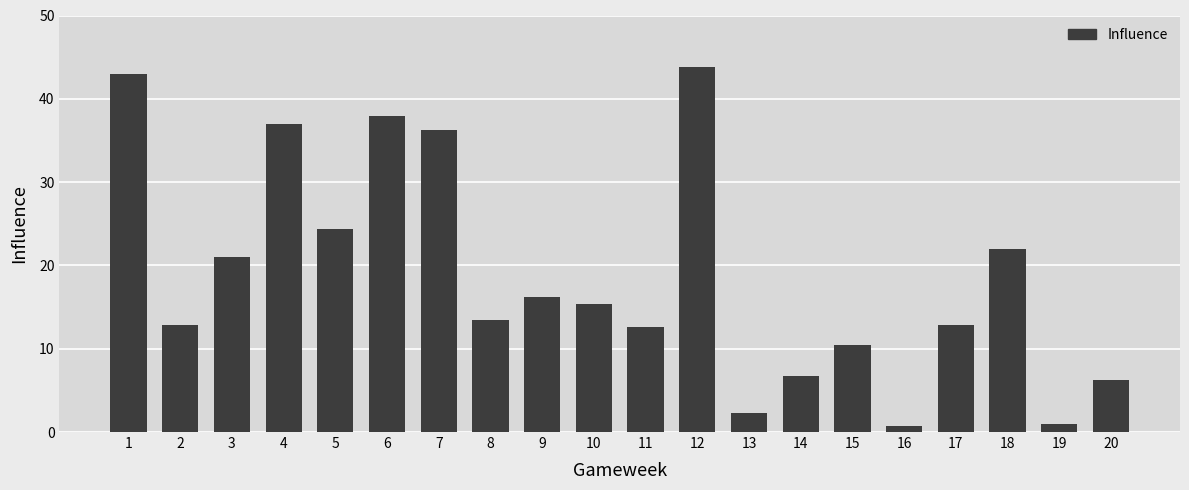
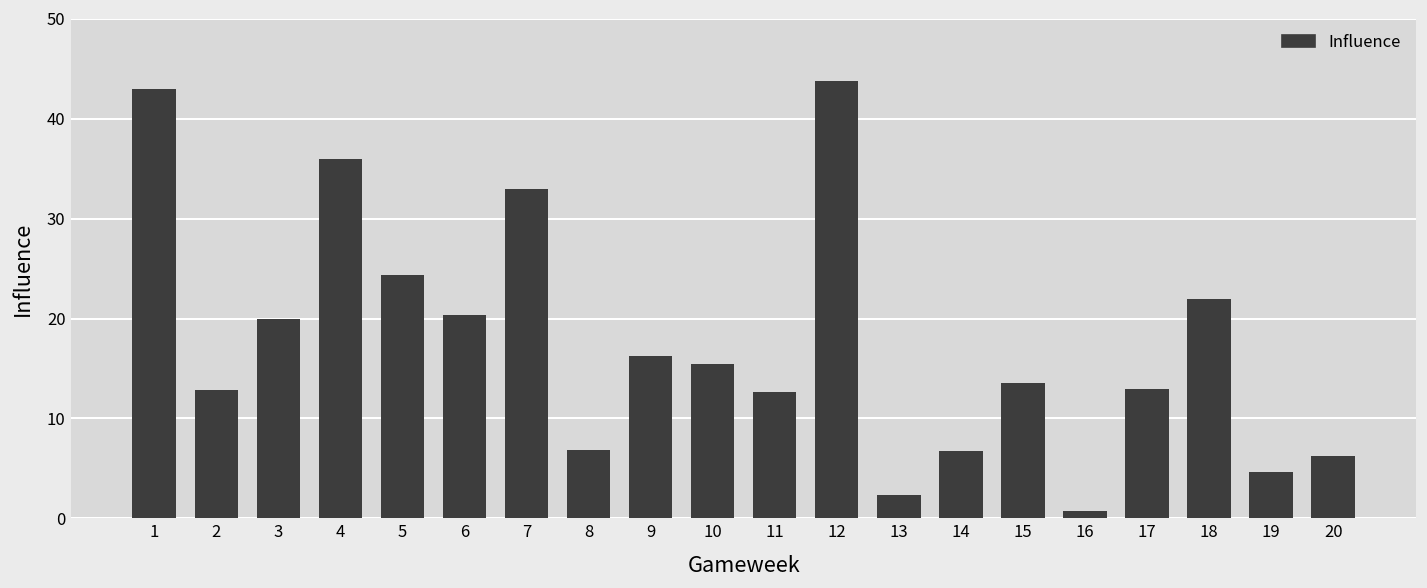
  {
    "1": 43,
    "2": 13,
-   "3": 21,
-   "4": 37,
+   "3": 20,
+   "4": 36,
    "5": 24,
-   "6": 38,
-   "7": 36,
-   "8": 13,
+   "6": 20,
+   "7": 33,
+   "8": 7,
    "9": 16,
    "10": 15,
    "11": 13,
    "12": 44,
    "13": 2,
    "14": 7,
-   "15": 10,
+   "15": 14,
    "16": 1,
    "17": 13,
    "18": 22,
-   "19": 1,
+   "19": 5,
    "20": 6
  }
